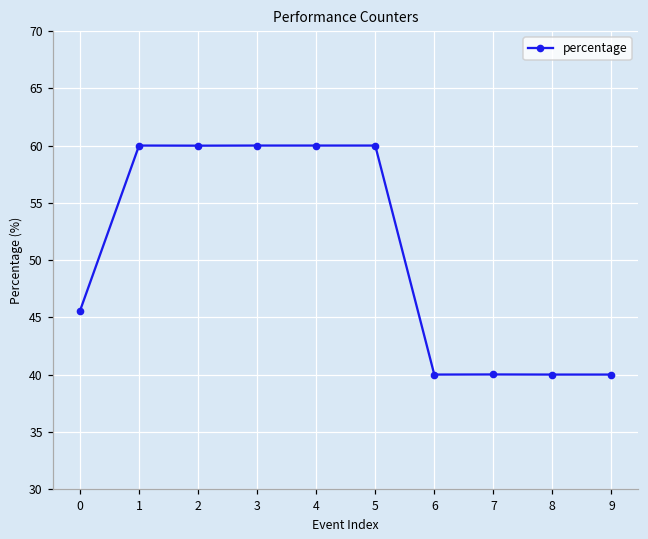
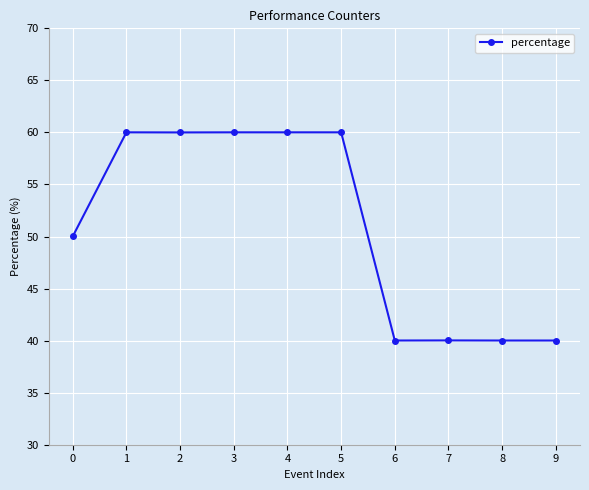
  {
-   "0": 45.6,
+   "0": 50.0,
    "1": 60.0,
    "2": 60.0,
    "3": 60.0,
    "4": 60.0,
    "5": 60.0,
    "6": 40.0,
    "7": 40.0,
    "8": 40.0,
    "9": 40.0
  }
